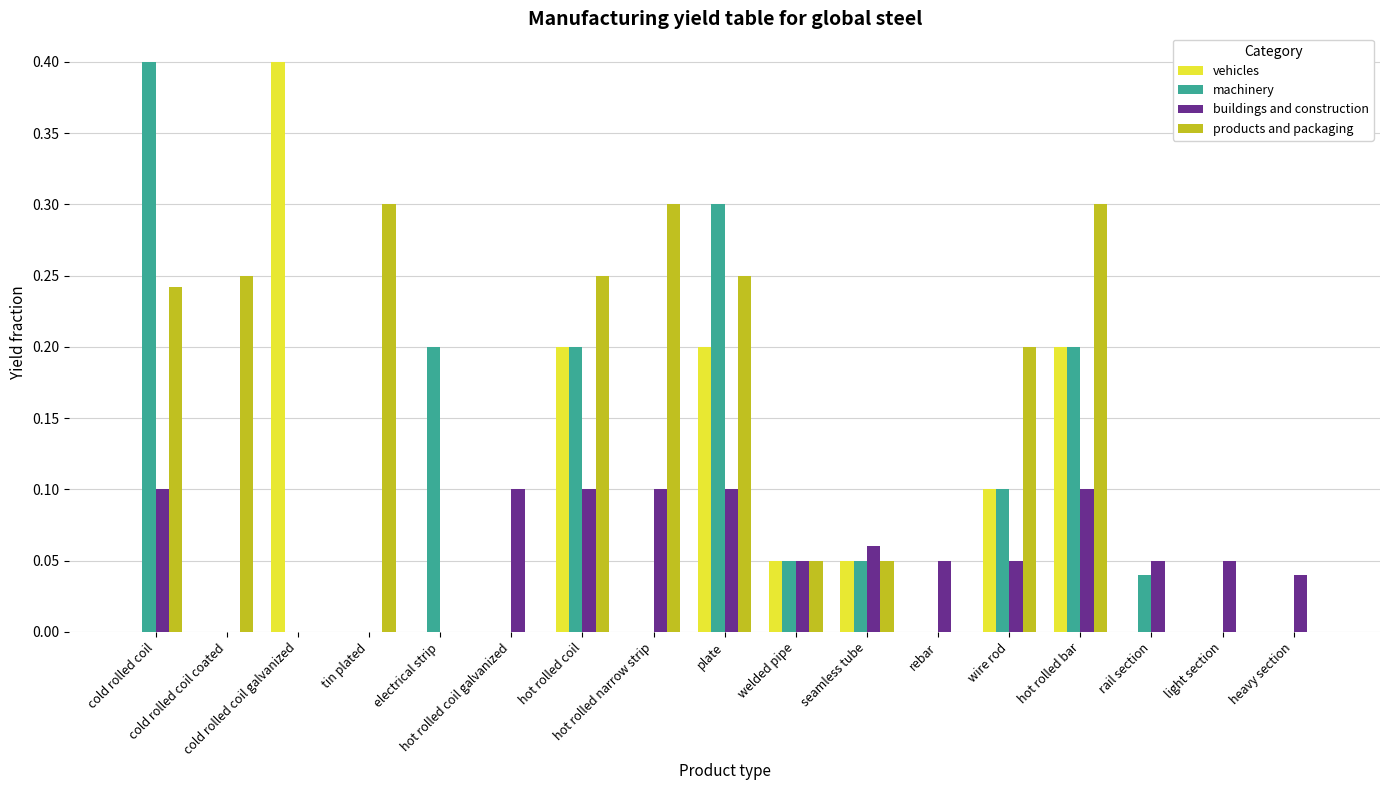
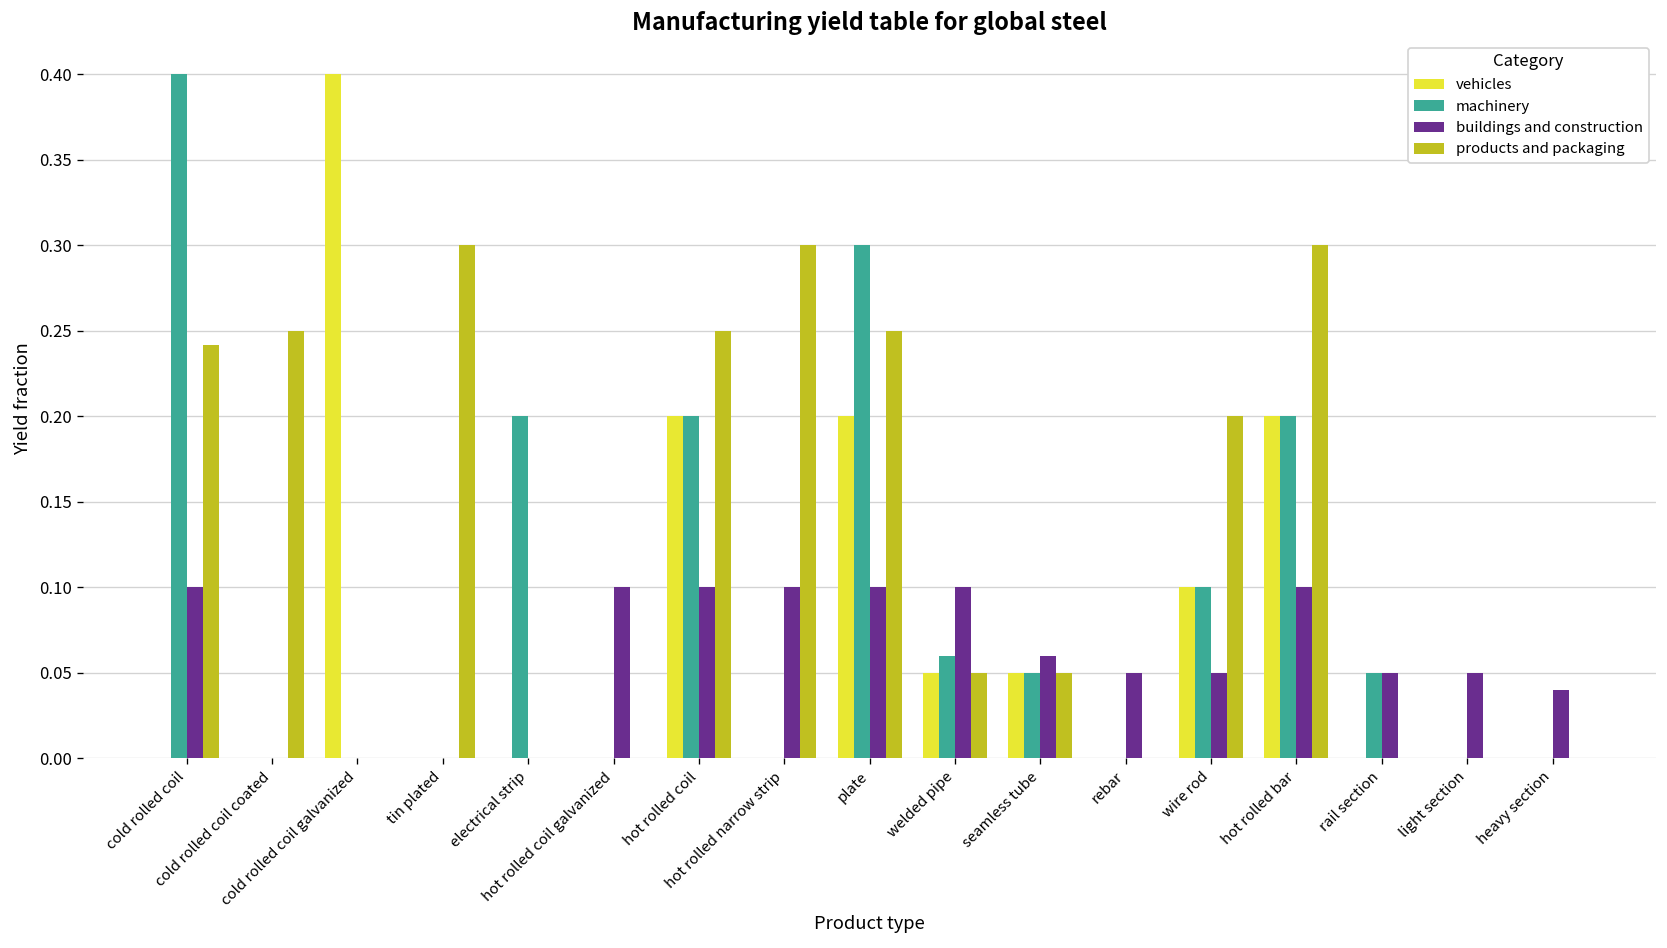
  {
    "machinery": {
      "cold rolled coil": 0.40,
      "cold rolled coil coated": 0.00,
      "cold rolled coil galvanized": 0.00,
      "tin plated": 0.00,
      "electrical strip": 0.20,
      "hot rolled coil galvanized": 0.00,
      "hot rolled coil": 0.20,
      "hot rolled narrow strip": 0.00,
      "plate": 0.30,
-     "welded pipe": 0.05,
+     "welded pipe": 0.06,
      "seamless tube": 0.05,
      "rebar": 0.00,
      "wire rod": 0.10,
      "hot rolled bar": 0.20,
-     "rail section": 0.04,
+     "rail section": 0.05,
      "light section": 0.00,
      "heavy section": 0.00
    },
    "buildings and construction": {
      "cold rolled coil": 0.10,
      "cold rolled coil coated": 0.00,
      "cold rolled coil galvanized": 0.00,
      "tin plated": 0.00,
      "electrical strip": 0.00,
      "hot rolled coil galvanized": 0.10,
      "hot rolled coil": 0.10,
      "hot rolled narrow strip": 0.10,
      "plate": 0.10,
-     "welded pipe": 0.05,
+     "welded pipe": 0.10,
      "seamless tube": 0.06,
      "rebar": 0.05,
      "wire rod": 0.05,
      "hot rolled bar": 0.10,
      "rail section": 0.05,
      "light section": 0.05,
      "heavy section": 0.04
    }
  }
